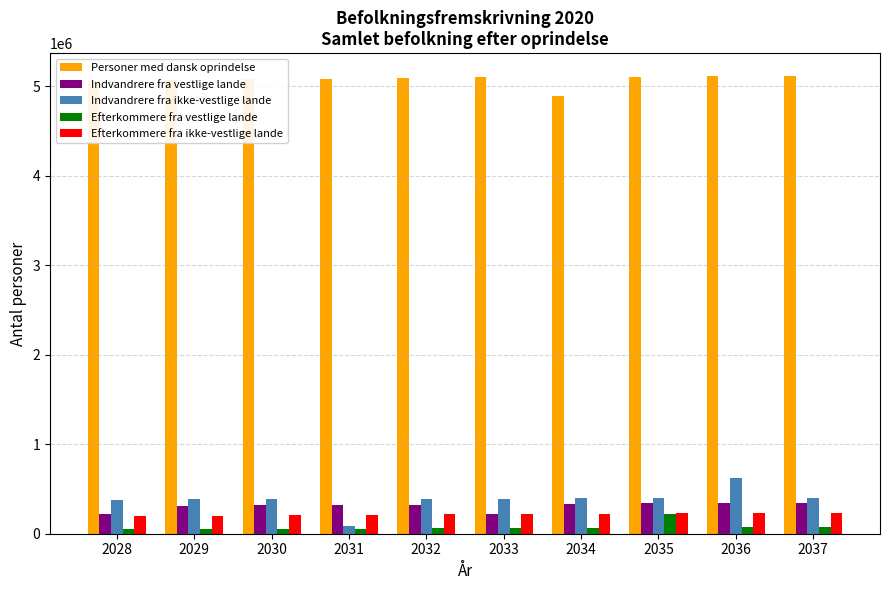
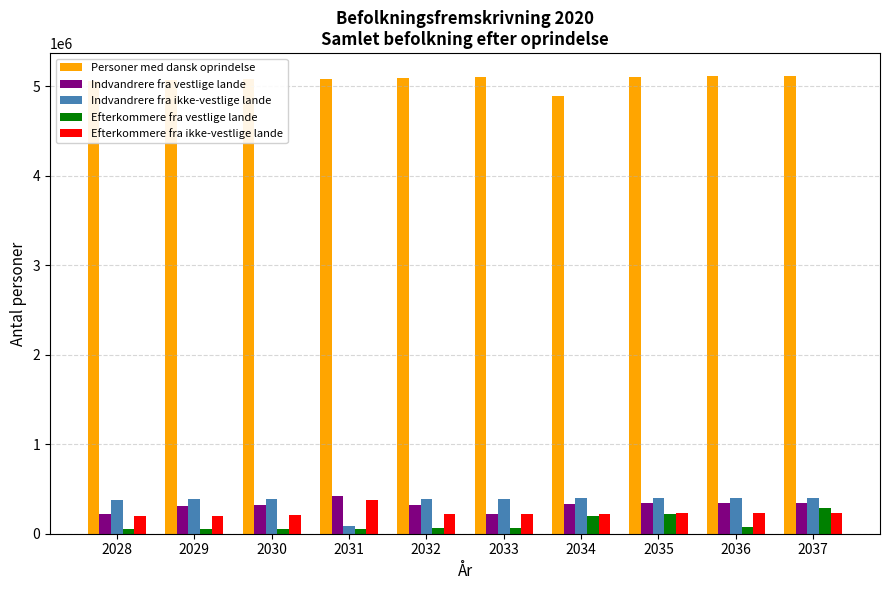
  {
    "Personer med dansk oprindelse": {
      "2031": 5100000,
      "2032": 5100000,
      "2033": 5100000,
      "2034": 4900000,
      "2035": 5100000,
      "2036": 5100000,
      "2037": 5100000
    },
    "Indvandrere fra vestlige lande": {
      "2028": 200000,
      "2029": 300000,
      "2030": 300000,
-     "2031": 300000,
+     "2031": 400000,
      "2032": 300000,
      "2033": 200000,
      "2034": 300000,
      "2035": 300000,
      "2036": 300000,
      "2037": 300000
    },
    "Indvandrere fra ikke-vestlige lande": {
      "2028": 400000,
      "2029": 400000,
      "2030": 400000,
      "2031": 100000,
      "2032": 400000,
      "2033": 400000,
      "2034": 400000,
      "2035": 400000,
-     "2036": 600000,
+     "2036": 400000,
      "2037": 400000
    },
    "Efterkommere fra vestlige lande": {
      "2028": 0,
      "2029": 100000,
      "2030": 100000,
      "2031": 100000,
      "2032": 100000,
      "2033": 100000,
-     "2034": 100000,
+     "2034": 200000,
      "2035": 200000,
      "2036": 100000,
-     "2037": 100000
+     "2037": 300000
    },
    "Efterkommere fra ikke-vestlige lande": {
      "2028": 200000,
      "2029": 200000,
      "2030": 200000,
-     "2031": 200000,
+     "2031": 400000,
      "2032": 200000,
      "2033": 200000,
      "2034": 200000,
      "2035": 200000,
      "2036": 200000,
      "2037": 200000
    }
  }
